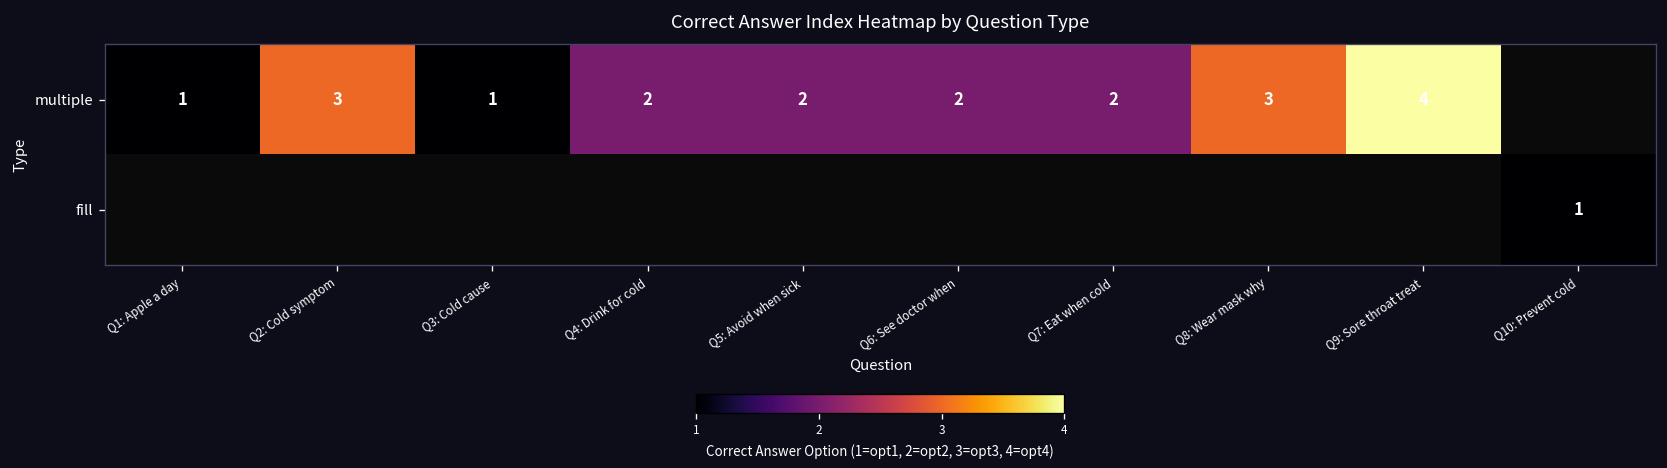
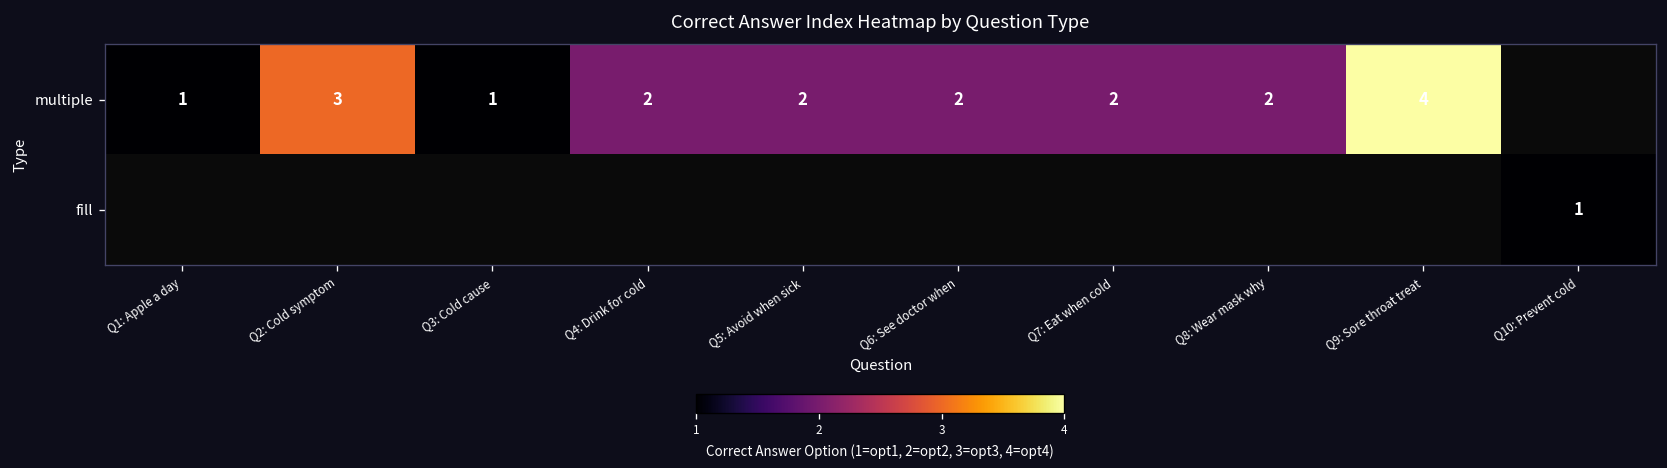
  {
    "multiple": {
      "Q1: Apple a day": 1,
      "Q2: Cold symptom": 3,
      "Q3: Cold cause": 1,
      "Q4: Drink for cold": 2,
      "Q5: Avoid when sick": 2,
      "Q6: See doctor when": 2,
      "Q7: Eat when cold": 2,
-     "Q8: Wear mask why": 3,
+     "Q8: Wear mask why": 2,
      "Q9: Sore throat treat": 4
    },
    "fill": {
      "Q10: Prevent cold": 1
    }
  }
